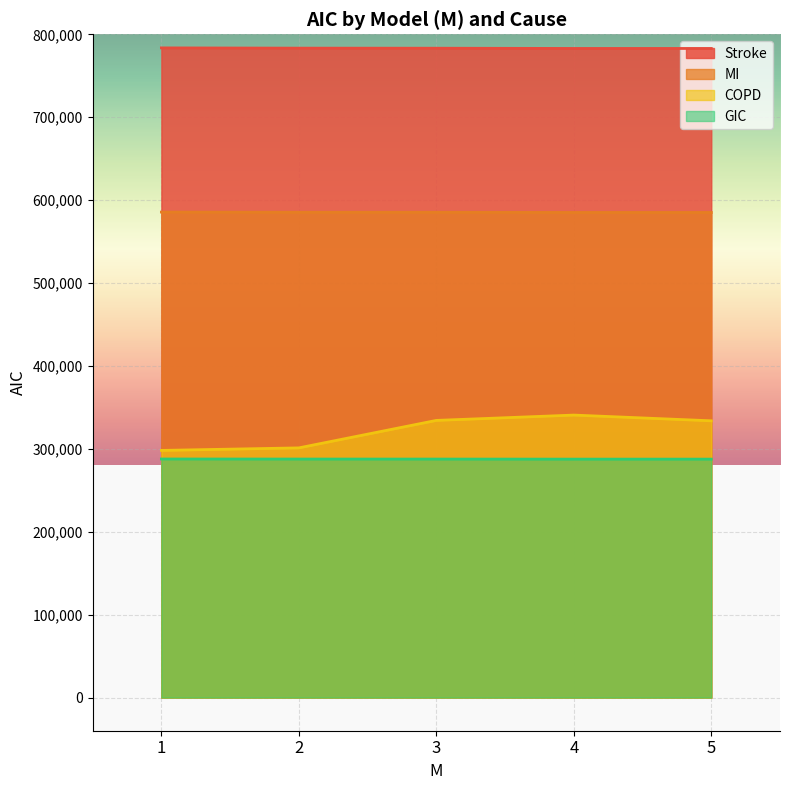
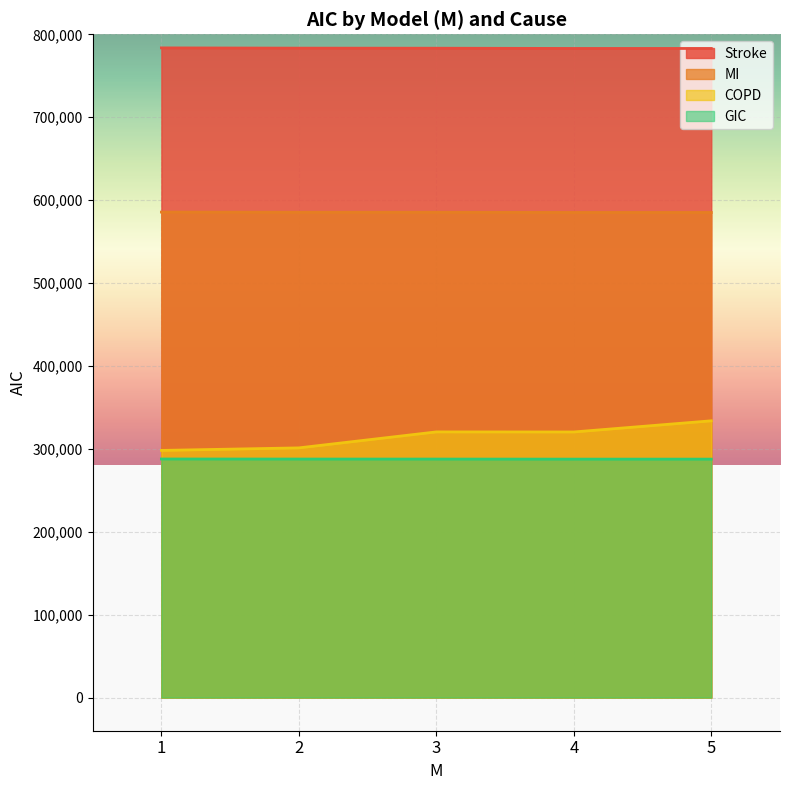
  {
    "COPD": {
      "1": "300,000",
      "2": "300,000",
-     "3": "330,000",
-     "4": "340,000",
+     "3": "320,000",
+     "4": "320,000",
      "5": "330,000"
    },
    "GIC": {
      "1": "290,000",
      "2": "290,000",
      "3": "290,000",
      "4": "290,000",
      "5": "290,000"
    }
  }
